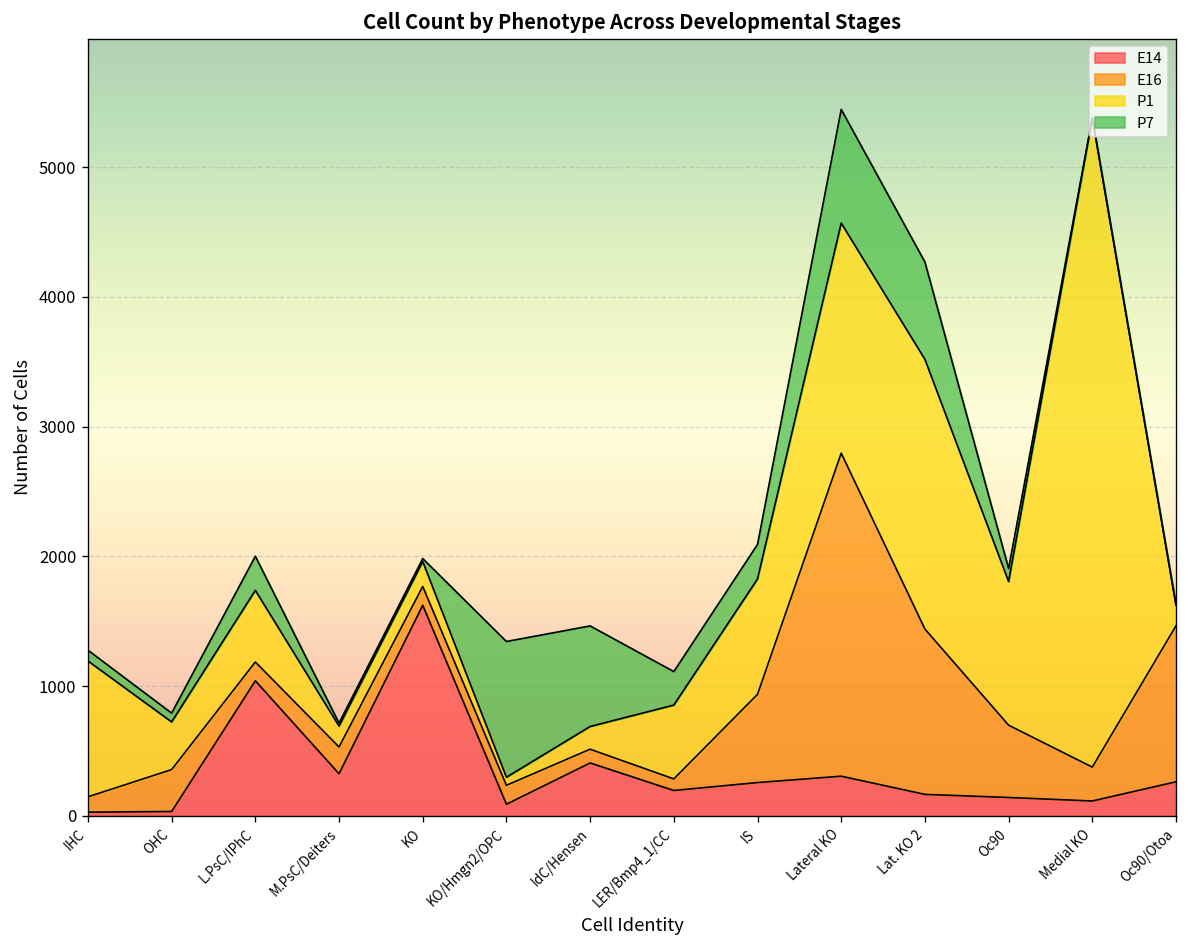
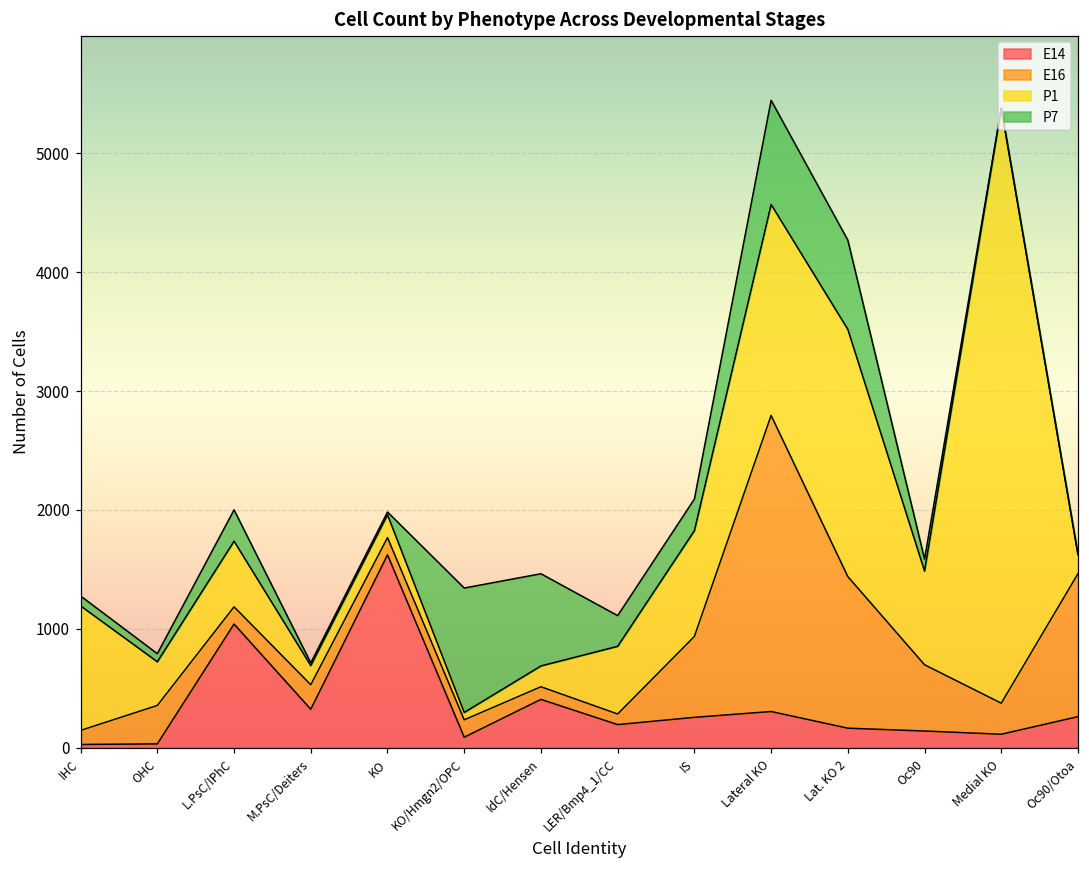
  {
    "E14": {
      "IHC": 30,
      "OHC": 30,
      "L.PsC/IPhC": 1040,
      "M.PsC/Deiters": 330,
      "KO": 1620,
      "KO/Hmgn2/OPC": 90,
      "IdC/Hensen": 410,
      "LER/Bmp4_1/CC": 200,
      "IS": 260,
      "Lateral KO": 310,
      "Lat. KO 2": 170,
      "Oc90": 140,
      "Medial KO": 120,
      "Oc90/Otoa": 260
    },
    "E16": {
      "IHC": 120,
      "OHC": 320,
      "L.PsC/IPhC": 150,
      "M.PsC/Deiters": 210,
      "KO": 150,
      "KO/Hmgn2/OPC": 150,
      "IdC/Hensen": 110,
      "LER/Bmp4_1/CC": 90,
      "IS": 680,
      "Lateral KO": 2490,
      "Lat. KO 2": 1270,
      "Oc90": 560,
      "Medial KO": 260,
      "Oc90/Otoa": 1200
    },
    "P1": {
      "IHC": 1050,
      "OHC": 370,
      "L.PsC/IPhC": 550,
      "KO/Hmgn2/OPC": 60,
      "IdC/Hensen": 180,
      "LER/Bmp4_1/CC": 570,
      "IS": 890,
      "Lateral KO": 1770,
      "Lat. KO 2": 2080,
-     "Oc90": 1110
+     "Oc90": 790
    },
    "P7": {
      "IHC": 80,
      "OHC": 70,
      "L.PsC/IPhC": 260,
      "KO/Hmgn2/OPC": 1050,
      "IdC/Hensen": 780,
      "LER/Bmp4_1/CC": 260,
      "IS": 270,
      "Lateral KO": 880,
      "Lat. KO 2": 750,
      "Oc90": 100
    }
  }
